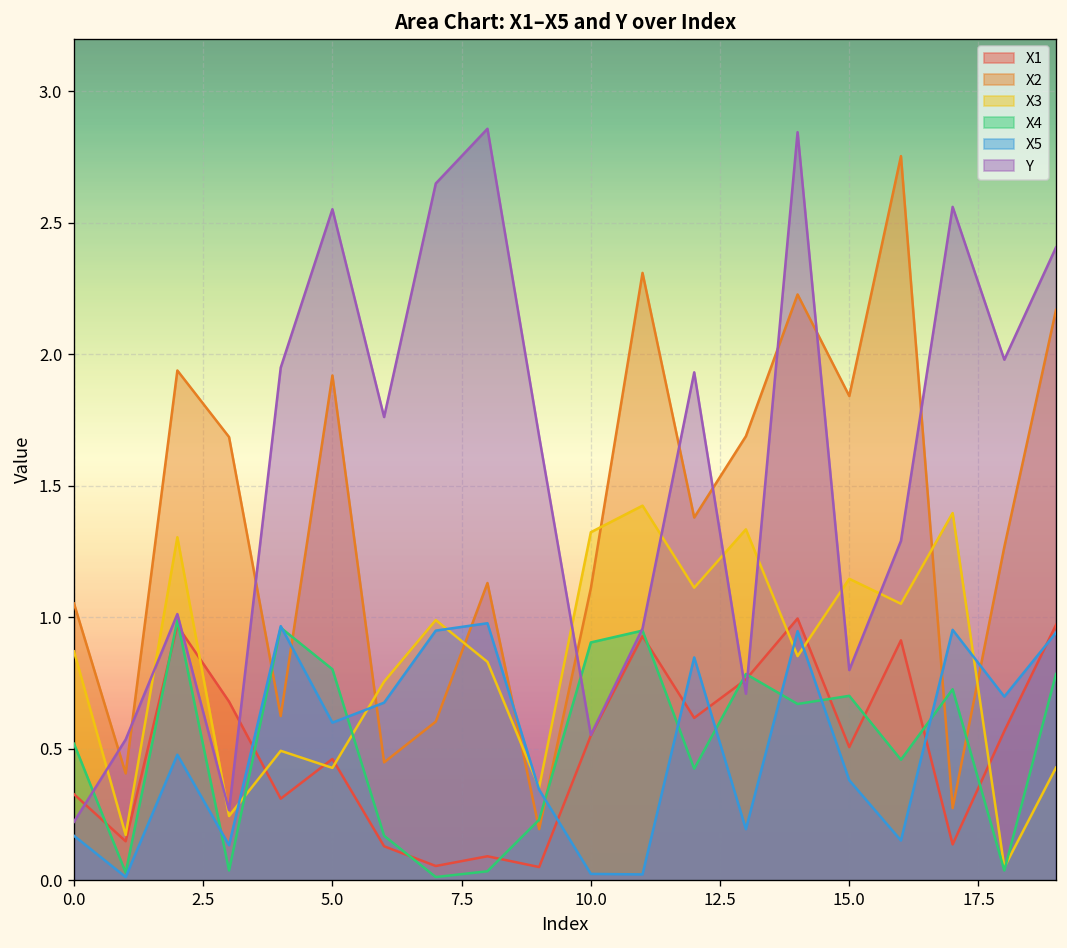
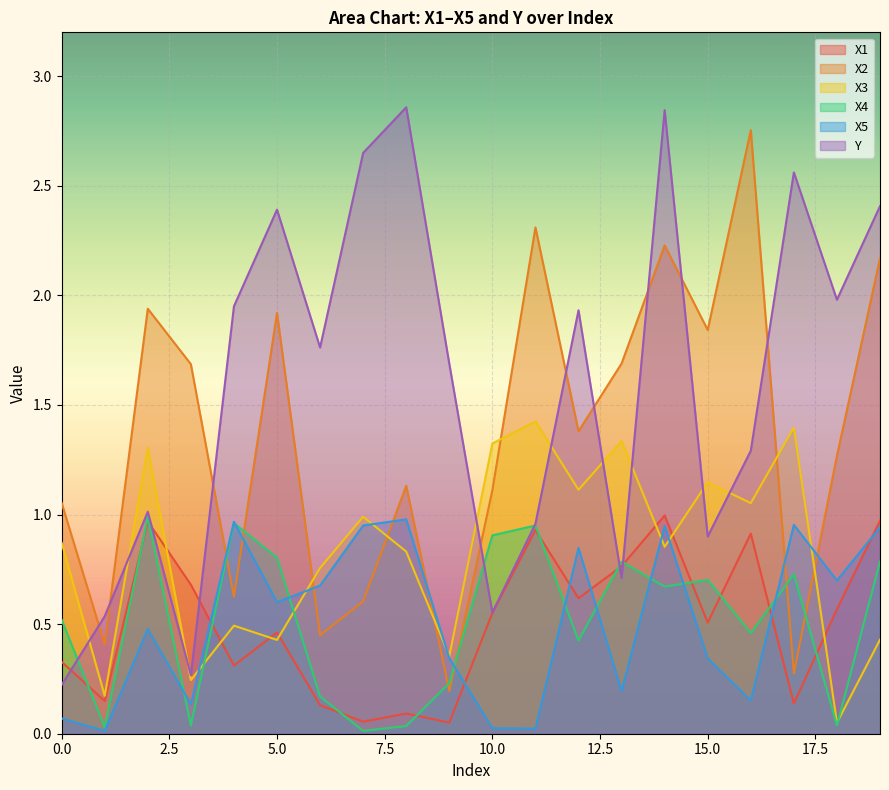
  {
    "X4": {
      "0.0": 0.52,
      "5.0": 0.80,
      "10.0": 0.91,
      "15.0": 0.70
    },
    "X5": {
-     "0.0": 0.17,
+     "0.0": 0.07,
      "5.0": 0.60,
      "10.0": 0.03,
-     "15.0": 0.38
+     "15.0": 0.34
    },
    "Y": {
      "0.0": 0.22,
-     "5.0": 2.55,
-     "15.0": 0.8
+     "5.0": 2.39,
+     "15.0": 0.9
    }
  }
